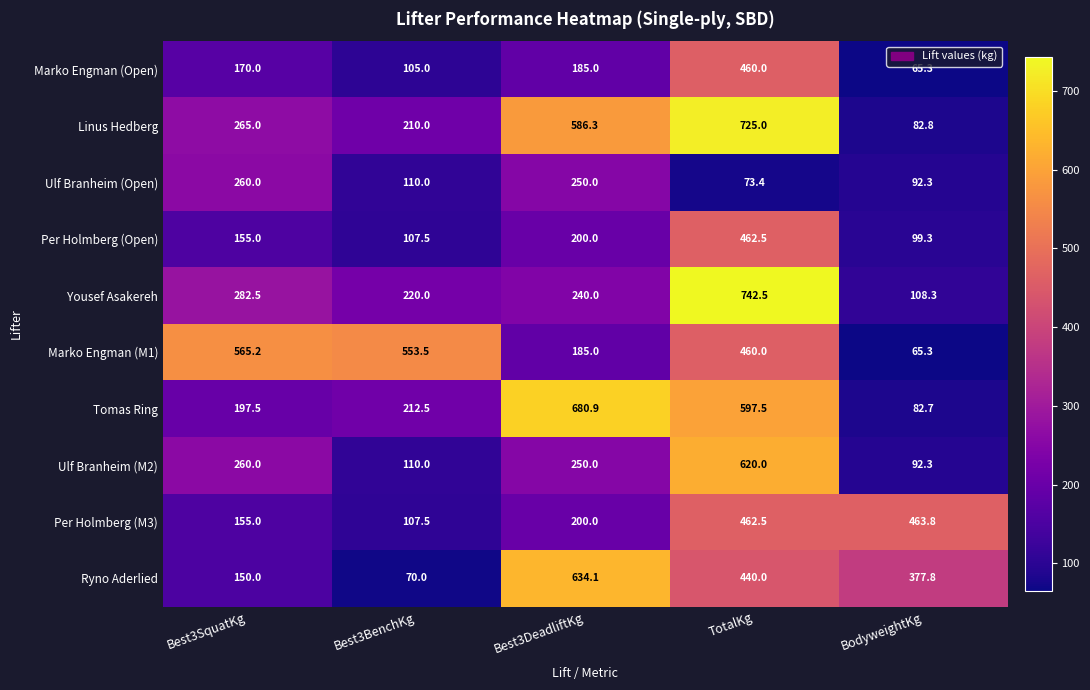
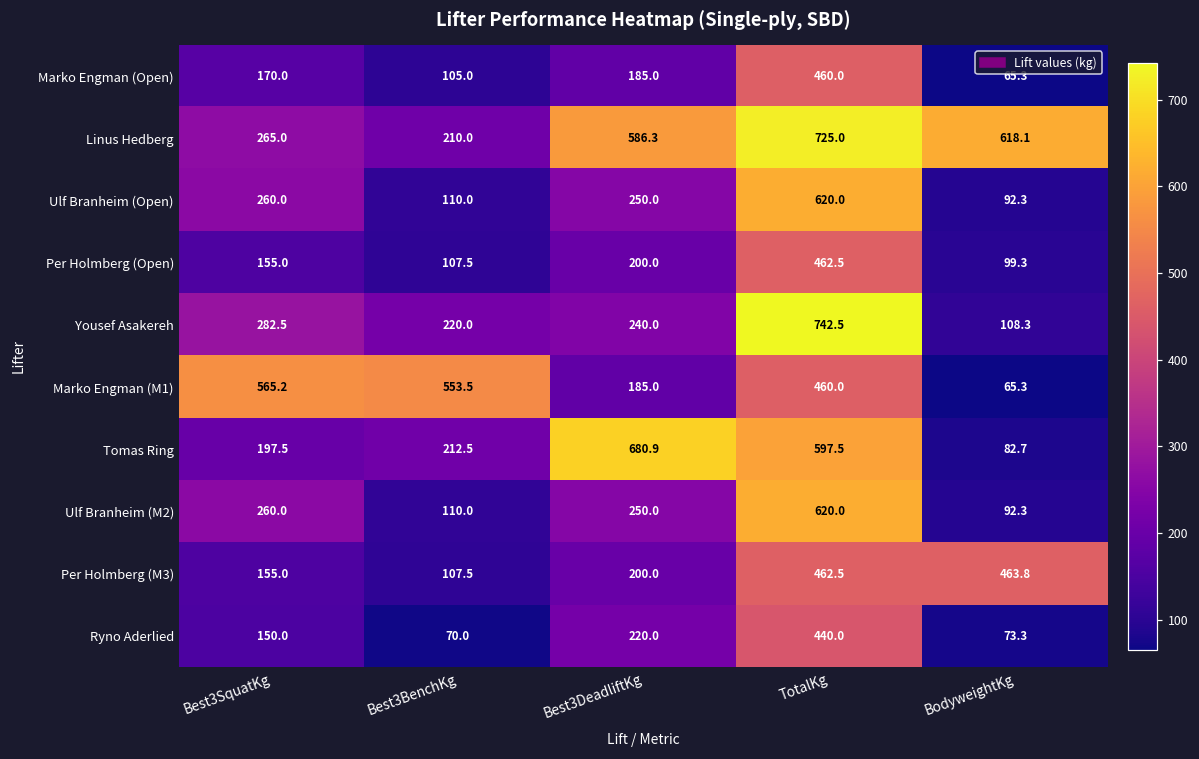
  {
    "Marko Engman (Open)": {
      "Best3SquatKg": 170.0,
      "Best3BenchKg": 105.0,
      "Best3DeadliftKg": 185.0,
      "TotalKg": 460.0
    },
    "Linus Hedberg": {
      "Best3SquatKg": 265.0,
      "Best3BenchKg": 210.0,
      "Best3DeadliftKg": 586.3,
      "TotalKg": 725.0,
-     "BodyweightKg": 82.8
+     "BodyweightKg": 618.1
    },
    "Ulf Branheim (Open)": {
      "Best3SquatKg": 260.0,
      "Best3BenchKg": 110.0,
      "Best3DeadliftKg": 250.0,
-     "TotalKg": 73.4,
+     "TotalKg": 620.0,
      "BodyweightKg": 92.3
    },
    "Per Holmberg (Open)": {
      "Best3SquatKg": 155.0,
      "Best3BenchKg": 107.5,
      "Best3DeadliftKg": 200.0,
      "TotalKg": 462.5,
      "BodyweightKg": 99.3
    },
    "Yousef Asakereh": {
      "Best3SquatKg": 282.5,
      "Best3BenchKg": 220.0,
      "Best3DeadliftKg": 240.0,
      "TotalKg": 742.5,
      "BodyweightKg": 108.3
    },
    "Marko Engman (M1)": {
      "Best3SquatKg": 565.2,
      "Best3BenchKg": 553.5,
      "Best3DeadliftKg": 185.0,
      "TotalKg": 460.0,
      "BodyweightKg": 65.3
    },
    "Tomas Ring": {
      "Best3SquatKg": 197.5,
      "Best3BenchKg": 212.5,
      "Best3DeadliftKg": 680.9,
      "TotalKg": 597.5,
      "BodyweightKg": 82.7
    },
    "Ulf Branheim (M2)": {
      "Best3SquatKg": 260.0,
      "Best3BenchKg": 110.0,
      "Best3DeadliftKg": 250.0,
      "TotalKg": 620.0,
      "BodyweightKg": 92.3
    },
    "Per Holmberg (M3)": {
      "Best3SquatKg": 155.0,
      "Best3BenchKg": 107.5,
      "Best3DeadliftKg": 200.0,
      "TotalKg": 462.5,
      "BodyweightKg": 463.8
    },
    "Ryno Aderlied": {
      "Best3SquatKg": 150.0,
      "Best3BenchKg": 70.0,
-     "Best3DeadliftKg": 634.1,
+     "Best3DeadliftKg": 220.0,
      "TotalKg": 440.0,
-     "BodyweightKg": 377.8
+     "BodyweightKg": 73.3
    }
  }
